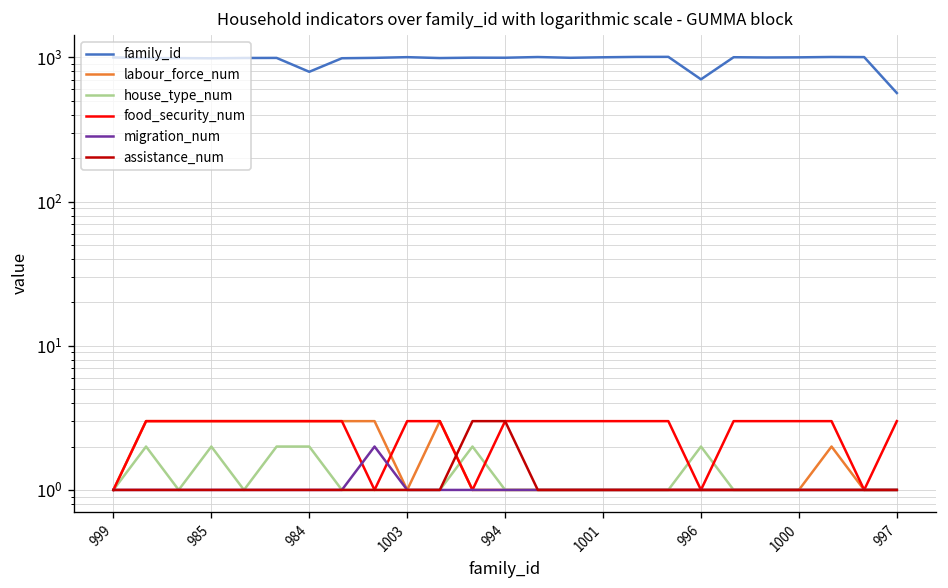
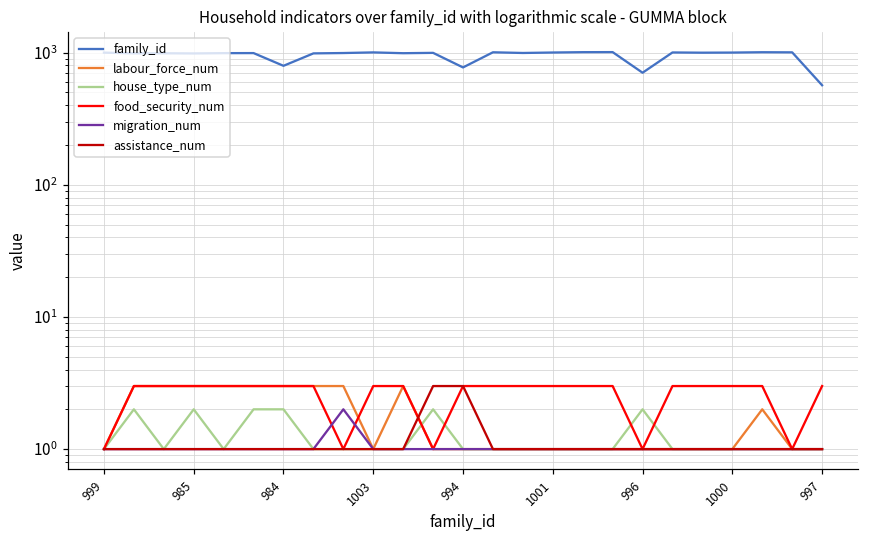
  {
    "family_id": {
      "984": 800,
      "1003": 1000,
-     "994": 1000,
+     "994": 800,
      "1001": 1000,
      "996": 700,
      "1000": 1000,
      "997": 600
    },
    "house_type_num": {
      "985": 2,
      "984": 2,
      "996": 2
    },
    "food_security_num": {
      "1003": 3,
      "1001": 3,
      "1000": 3,
      "997": 3
    }
  }
